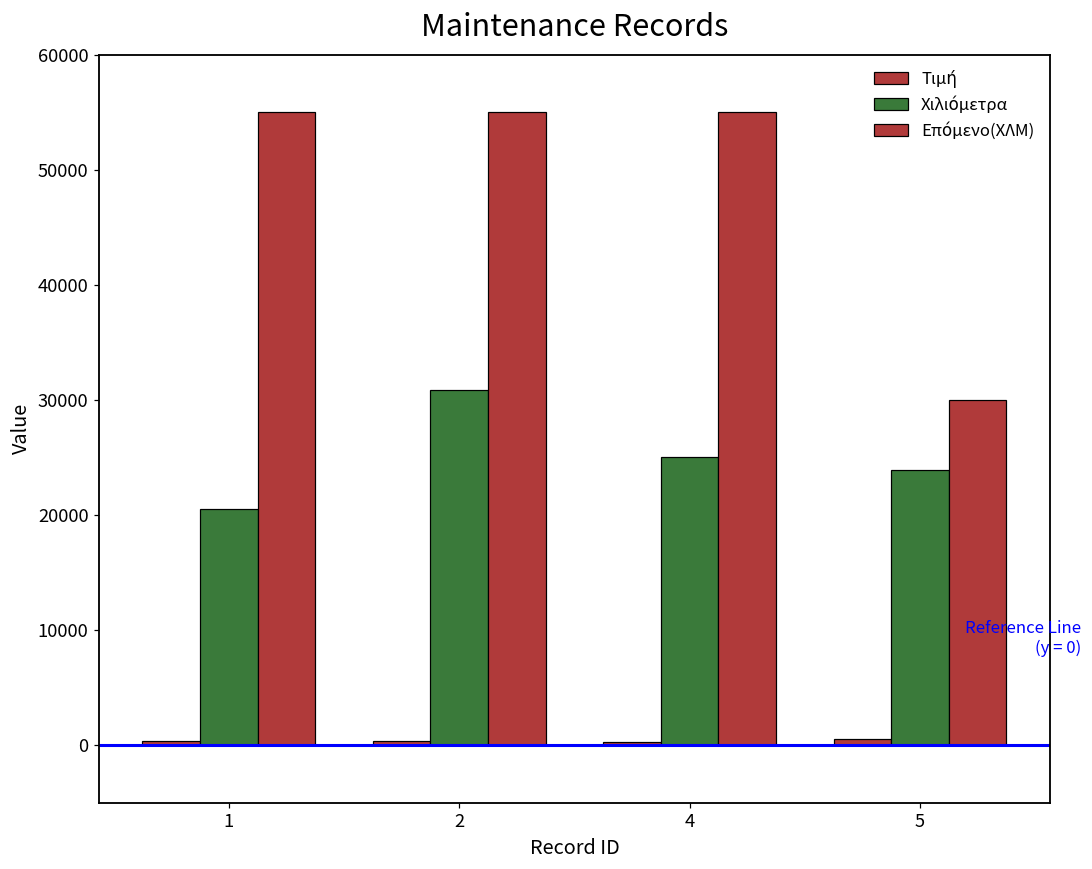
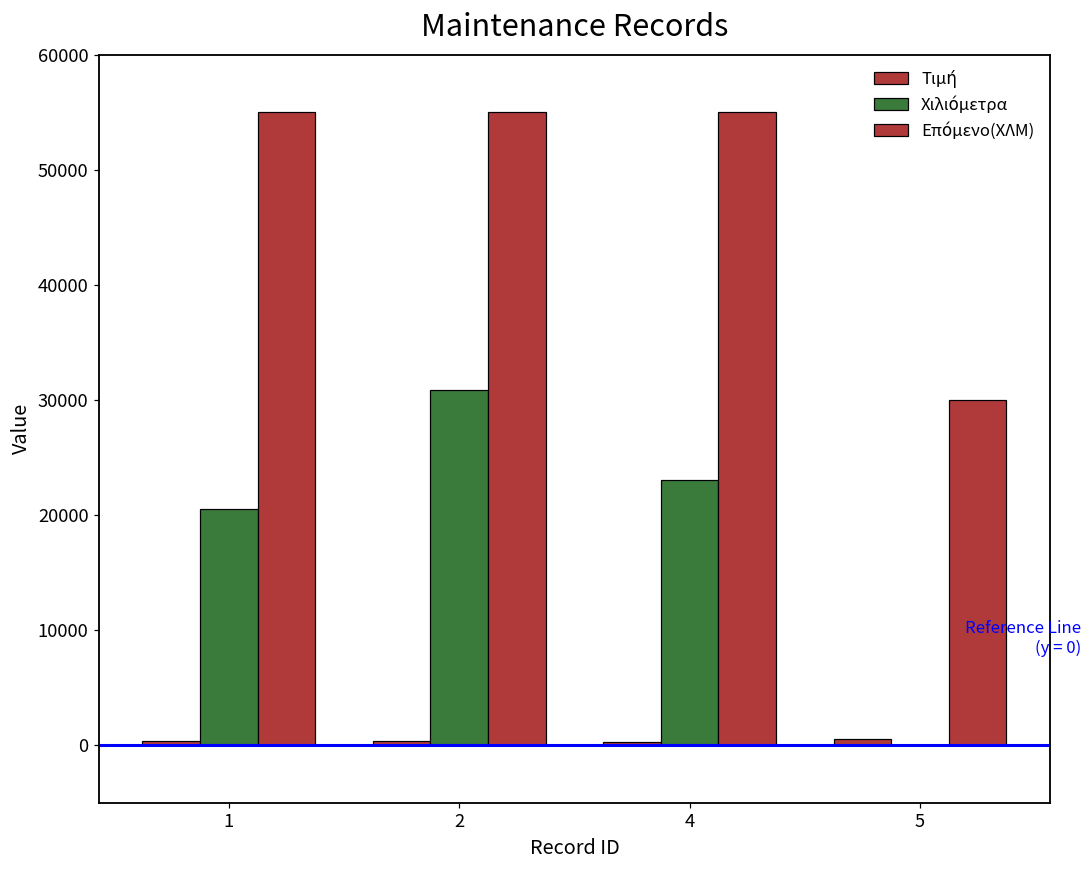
  {
    "Χιλιόμετρα": {
      "1": 20500,
      "2": 30900,
-     "4": 25000,
-     "5": 23900
+     "4": 23100,
+     "5": 0
    }
  }
